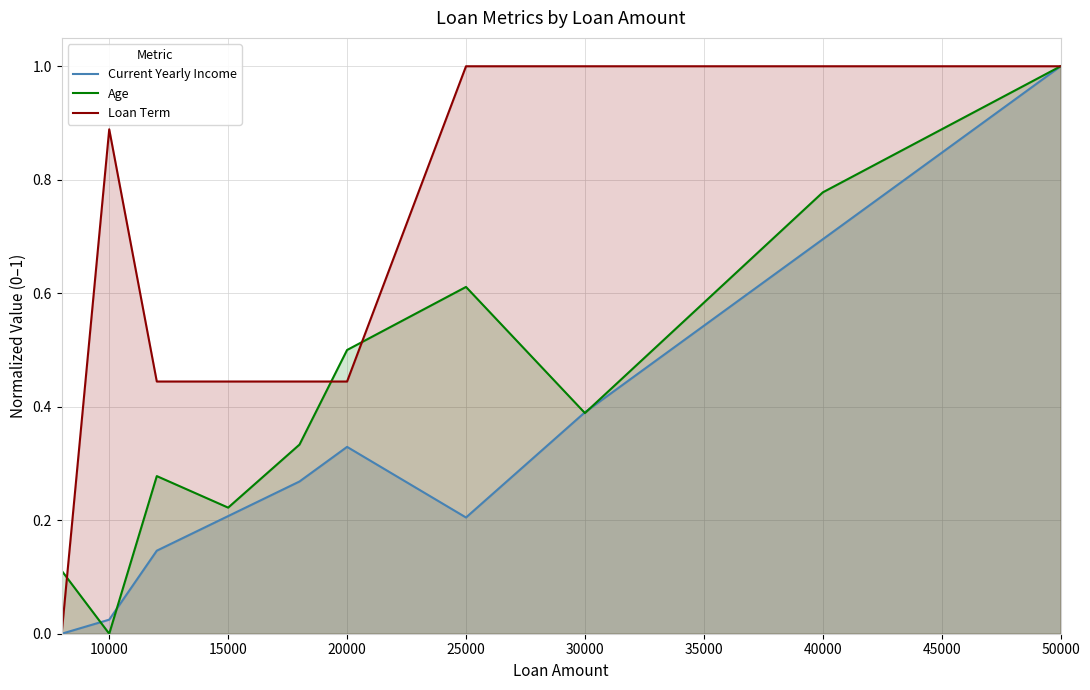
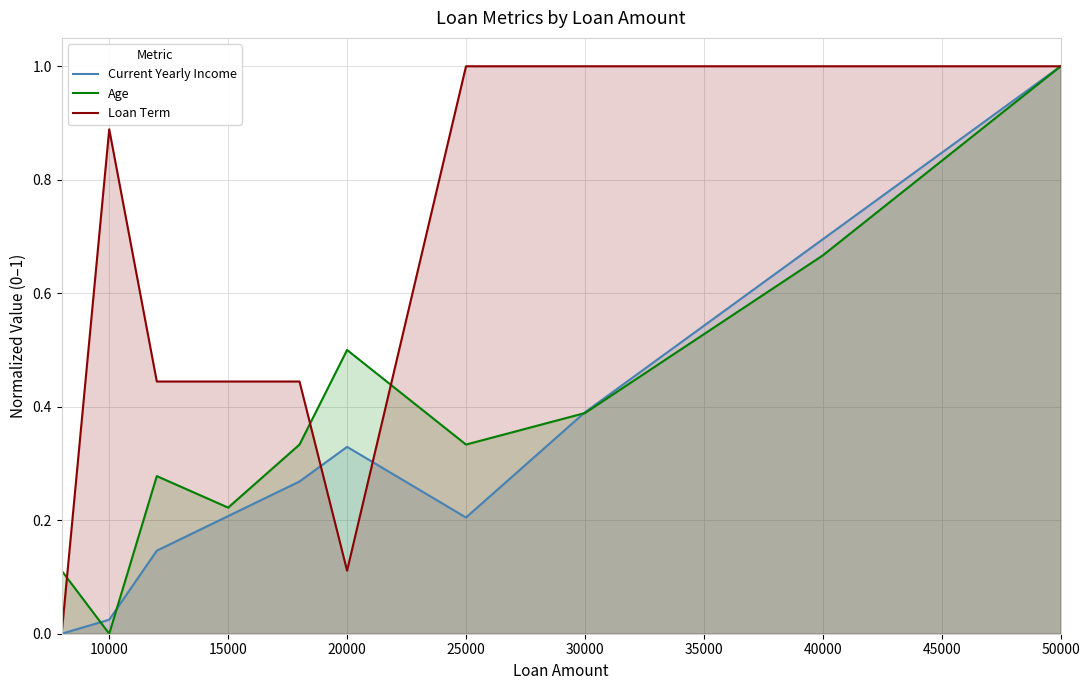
  {
    "Current Yearly Income": {
      "10000": 0.02,
      "15000": 0.21,
      "20000": 0.33,
      "25000": 0.20,
      "40000": 0.70
    },
    "Age": {
      "10000": 0.00,
      "15000": 0.22,
      "20000": 0.50,
-     "25000": 0.61,
-     "40000": 0.78
+     "25000": 0.33,
+     "40000": 0.67
    },
    "Loan Term": {
      "10000": 0.89,
      "15000": 0.44,
-     "20000": 0.44,
+     "20000": 0.11,
      "25000": 1.00,
      "30000": 1.00,
      "40000": 1.00
    }
  }
